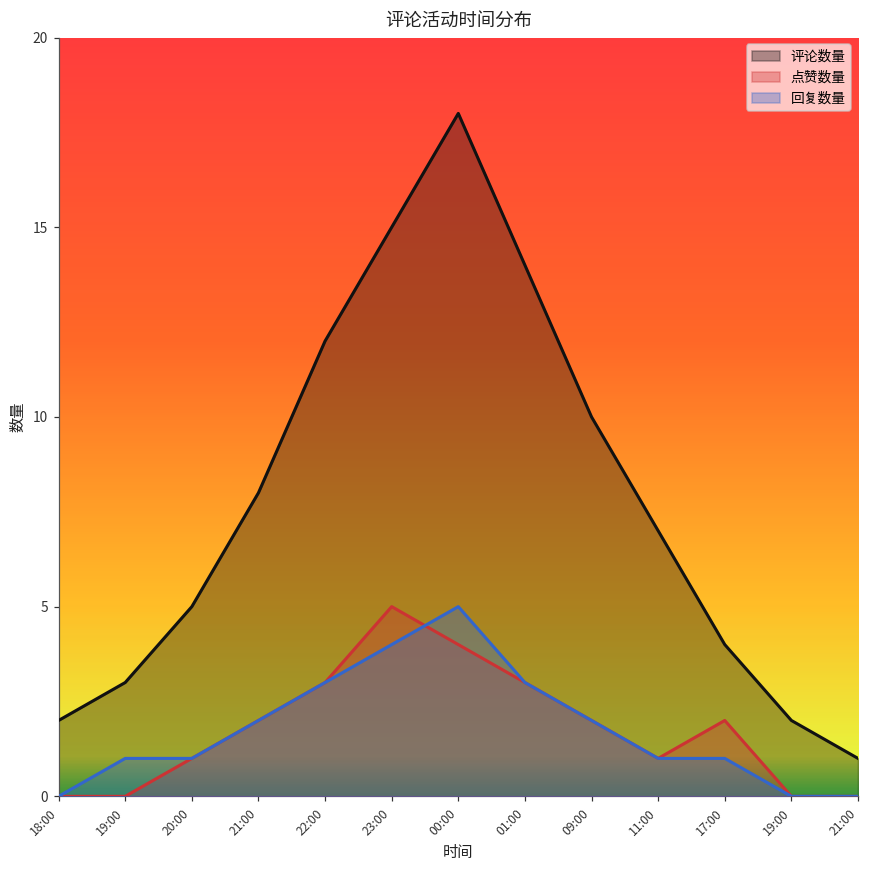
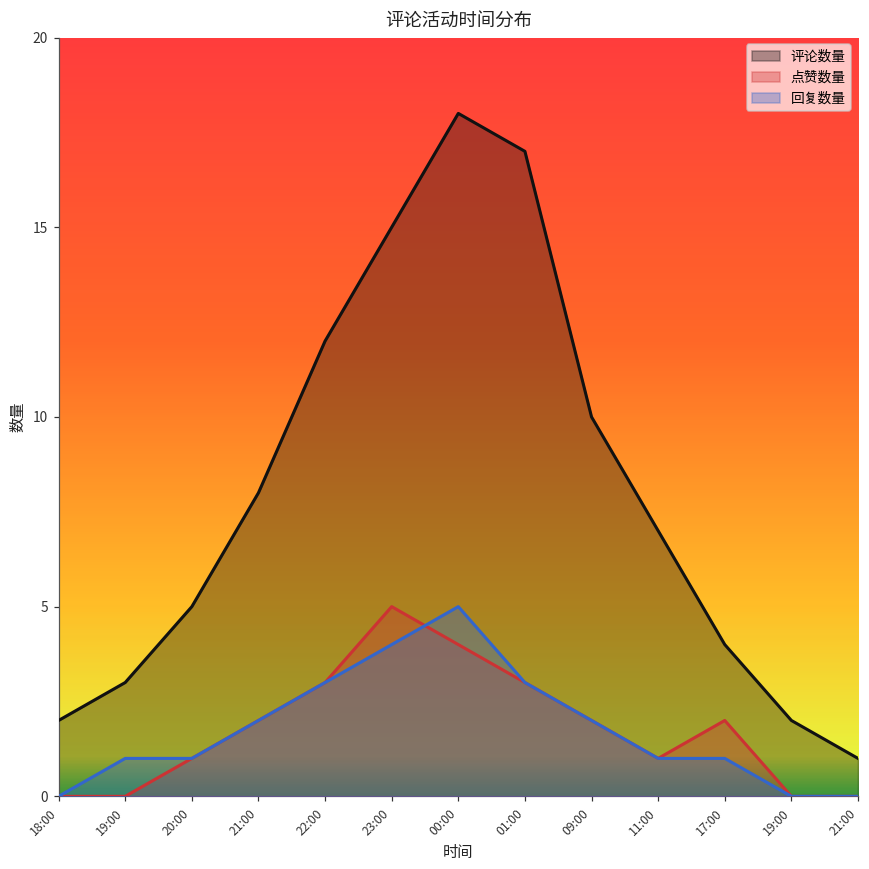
  {
    "评论数量": {
      "18:00": 2,
      "20:00": 5,
      "22:00": 12,
      "23:00": 15,
      "00:00": 18,
-     "01:00": 14,
+     "01:00": 17,
      "09:00": 10,
      "11:00": 7,
      "17:00": 4
    },
    "点赞数量": {
      "23:00": 5,
      "00:00": 4,
      "17:00": 2
    },
    "回复数量": {
      "23:00": 4,
      "00:00": 5,
      "17:00": 1
    }
  }
